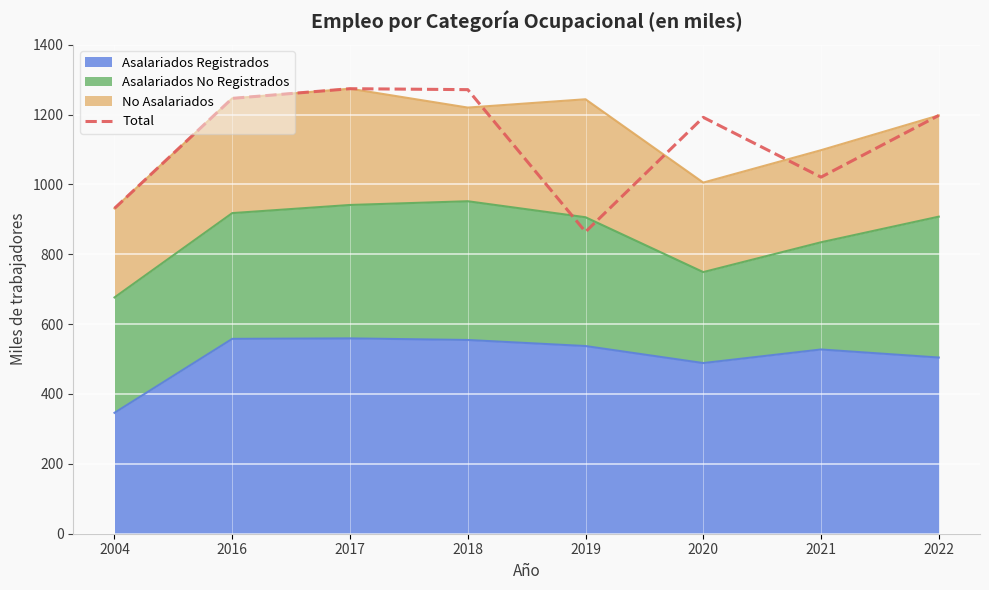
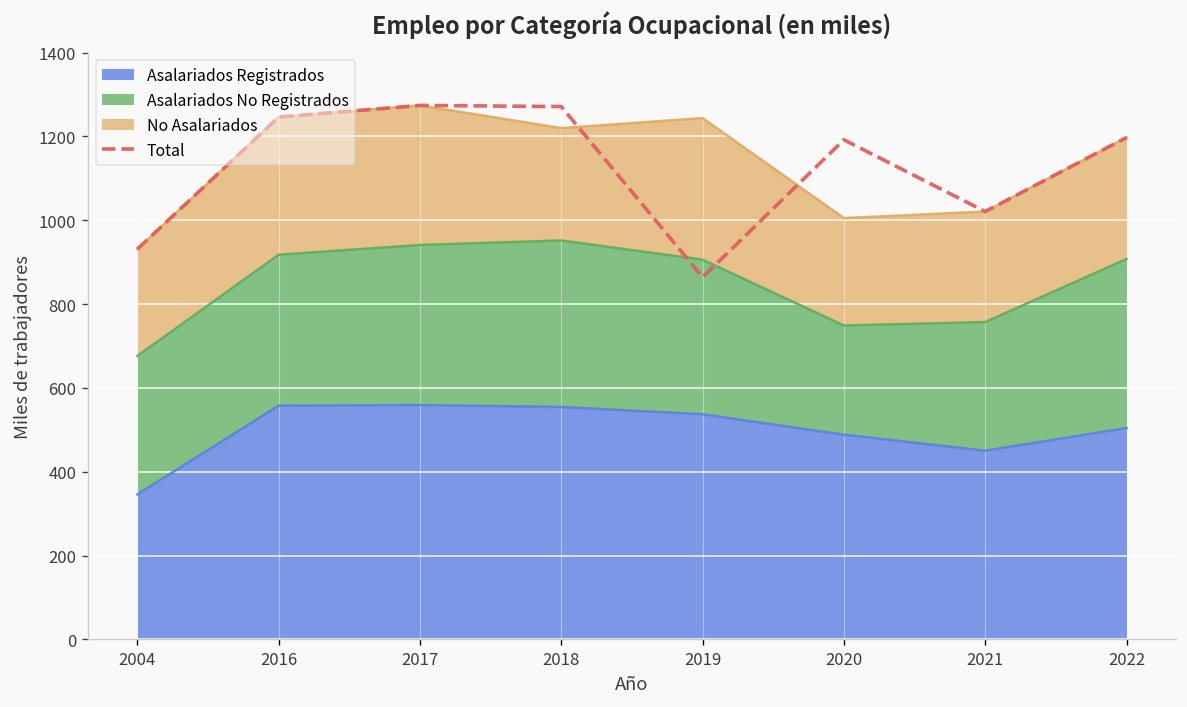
  {
    "Asalariados Registrados": {
      "2004": 350,
      "2016": 560,
      "2017": 560,
      "2018": 550,
      "2019": 540,
      "2020": 490,
-     "2021": 530,
+     "2021": 450,
      "2022": 500
    },
    "Asalariados No Registrados": {
      "2004": 330,
      "2016": 360,
      "2017": 380,
      "2018": 400,
      "2019": 370,
      "2020": 260,
      "2021": 310,
      "2022": 400
    },
    "No Asalariados": {
      "2018": 270,
      "2020": 260
    }
  }
